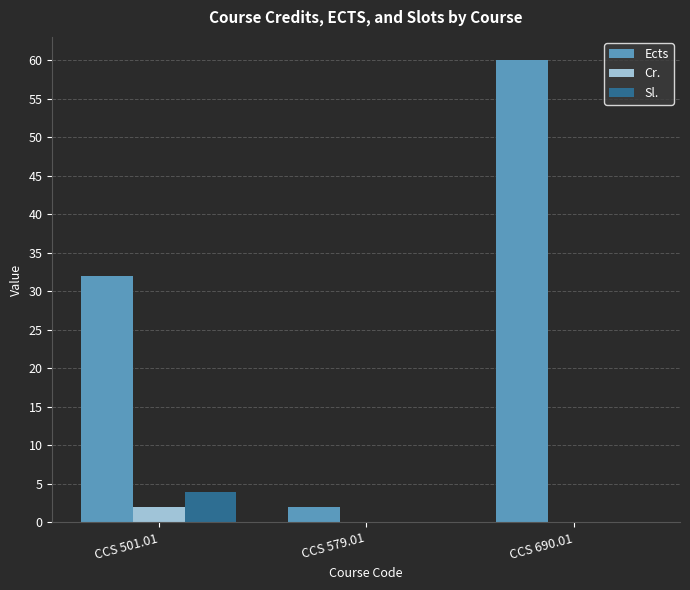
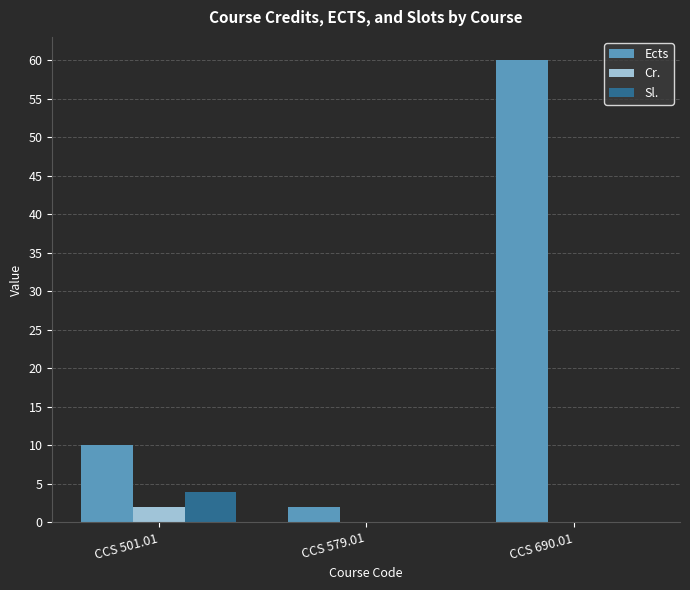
  {
    "Ects": {
-     "CCS 501.01": 32,
+     "CCS 501.01": 10,
      "CCS 579.01": 2,
      "CCS 690.01": 60
    },
    "Cr.": {
      "CCS 501.01": 2,
      "CCS 579.01": 0,
      "CCS 690.01": 0
    },
    "Sl.": {
      "CCS 501.01": 4,
      "CCS 579.01": 0,
      "CCS 690.01": 0
    }
  }
